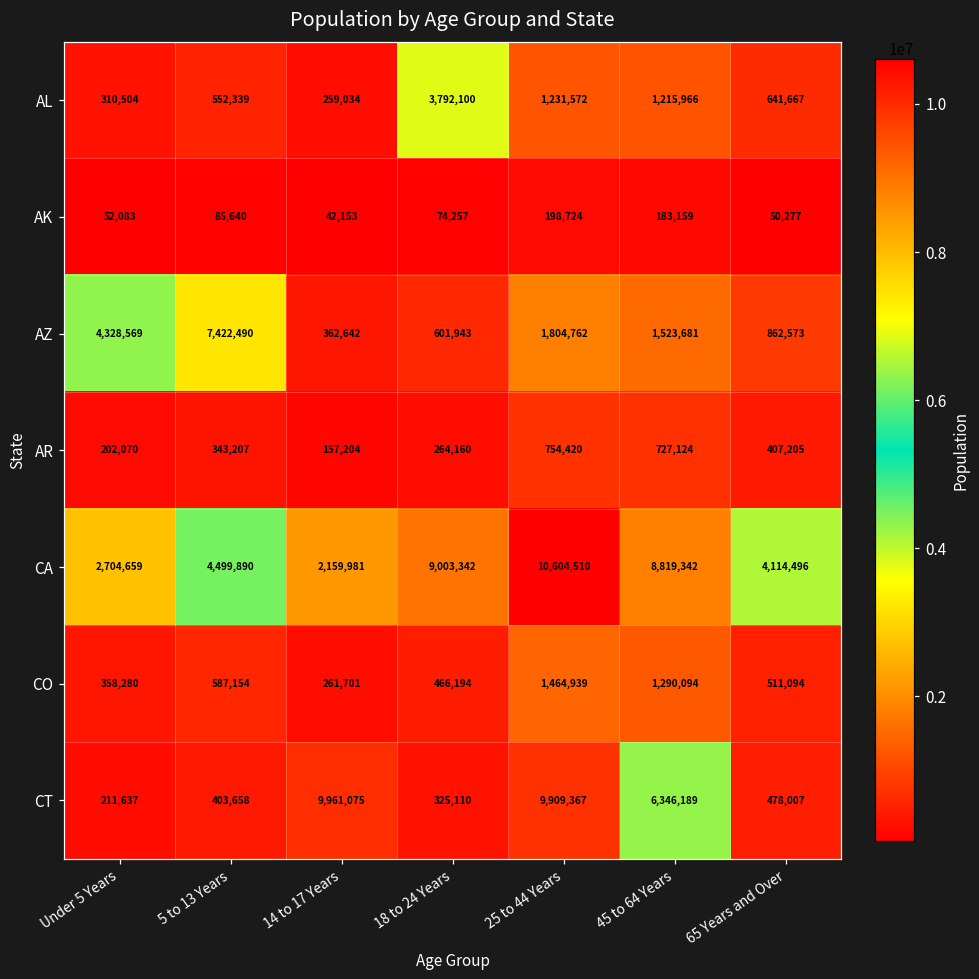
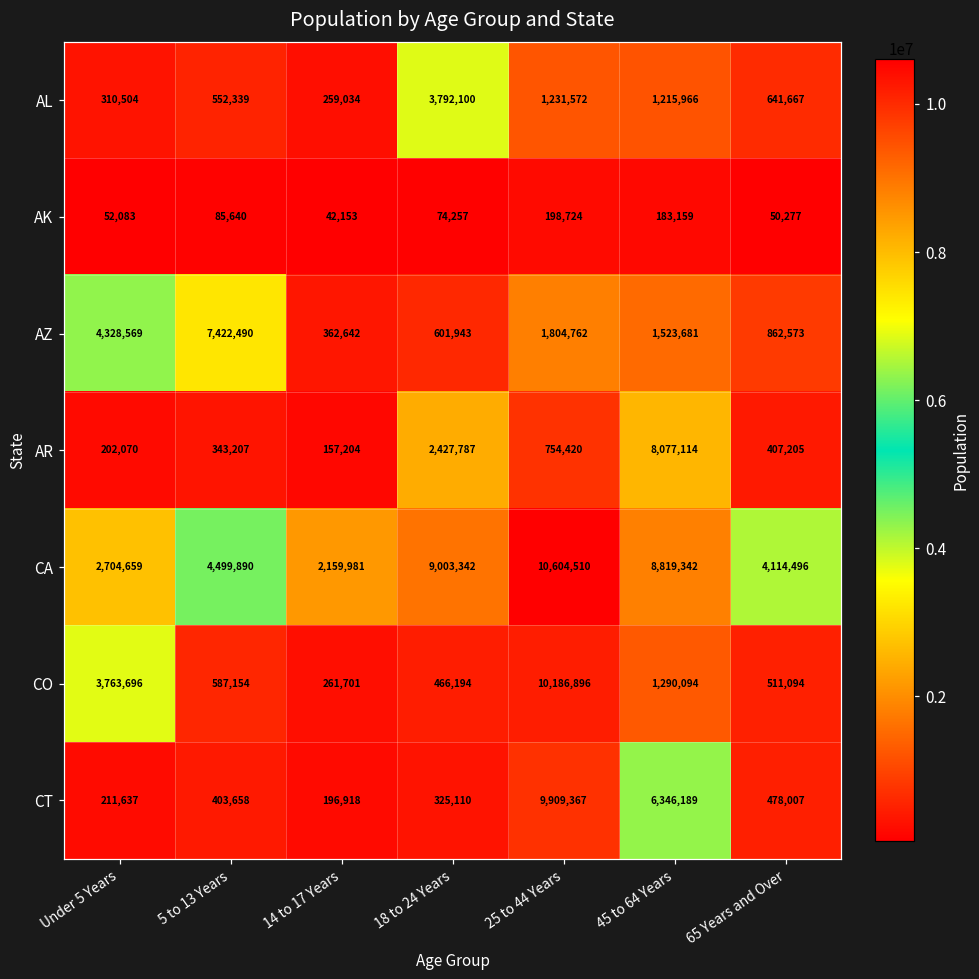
  {
    "AL": {
      "Under 5 Years": "310,504",
      "5 to 13 Years": "552,339",
      "14 to 17 Years": "259,034",
      "18 to 24 Years": "3,792,100",
      "25 to 44 Years": "1,231,572",
      "45 to 64 Years": "1,215,966",
      "65 Years and Over": "641,667"
    },
    "AK": {
      "Under 5 Years": "52,083",
      "5 to 13 Years": "85,640",
      "14 to 17 Years": "42,153",
      "18 to 24 Years": "74,257",
      "25 to 44 Years": "198,724",
      "45 to 64 Years": "183,159",
      "65 Years and Over": "50,277"
    },
    "AZ": {
      "Under 5 Years": "4,328,569",
      "5 to 13 Years": "7,422,490",
      "14 to 17 Years": "362,642",
      "18 to 24 Years": "601,943",
      "25 to 44 Years": "1,804,762",
      "45 to 64 Years": "1,523,681",
      "65 Years and Over": "862,573"
    },
    "AR": {
      "Under 5 Years": "202,070",
      "5 to 13 Years": "343,207",
      "14 to 17 Years": "157,204",
-     "18 to 24 Years": "264,160",
+     "18 to 24 Years": "2,427,787",
      "25 to 44 Years": "754,420",
-     "45 to 64 Years": "727,124",
+     "45 to 64 Years": "8,077,114",
      "65 Years and Over": "407,205"
    },
    "CA": {
      "Under 5 Years": "2,704,659",
      "5 to 13 Years": "4,499,890",
      "14 to 17 Years": "2,159,981",
      "18 to 24 Years": "9,003,342",
      "25 to 44 Years": "10,604,510",
      "45 to 64 Years": "8,819,342",
      "65 Years and Over": "4,114,496"
    },
    "CO": {
-     "Under 5 Years": "358,280",
+     "Under 5 Years": "3,763,696",
      "5 to 13 Years": "587,154",
      "14 to 17 Years": "261,701",
      "18 to 24 Years": "466,194",
-     "25 to 44 Years": "1,464,939",
+     "25 to 44 Years": "10,186,896",
      "45 to 64 Years": "1,290,094",
      "65 Years and Over": "511,094"
    },
    "CT": {
      "Under 5 Years": "211,637",
      "5 to 13 Years": "403,658",
-     "14 to 17 Years": "9,961,075",
+     "14 to 17 Years": "196,918",
      "18 to 24 Years": "325,110",
      "25 to 44 Years": "9,909,367",
      "45 to 64 Years": "6,346,189",
      "65 Years and Over": "478,007"
    }
  }
